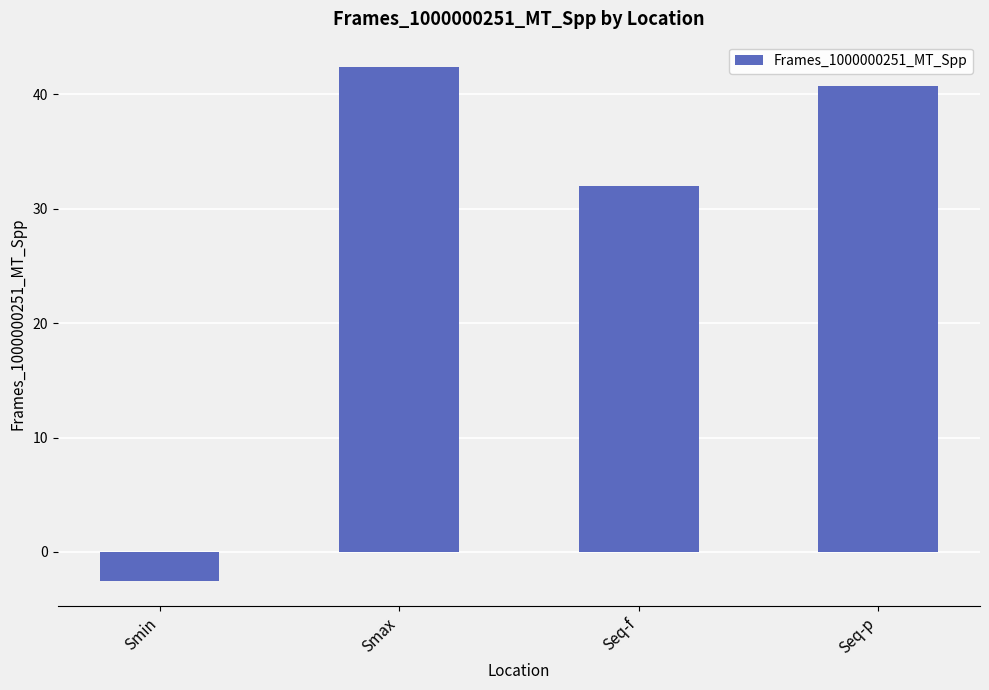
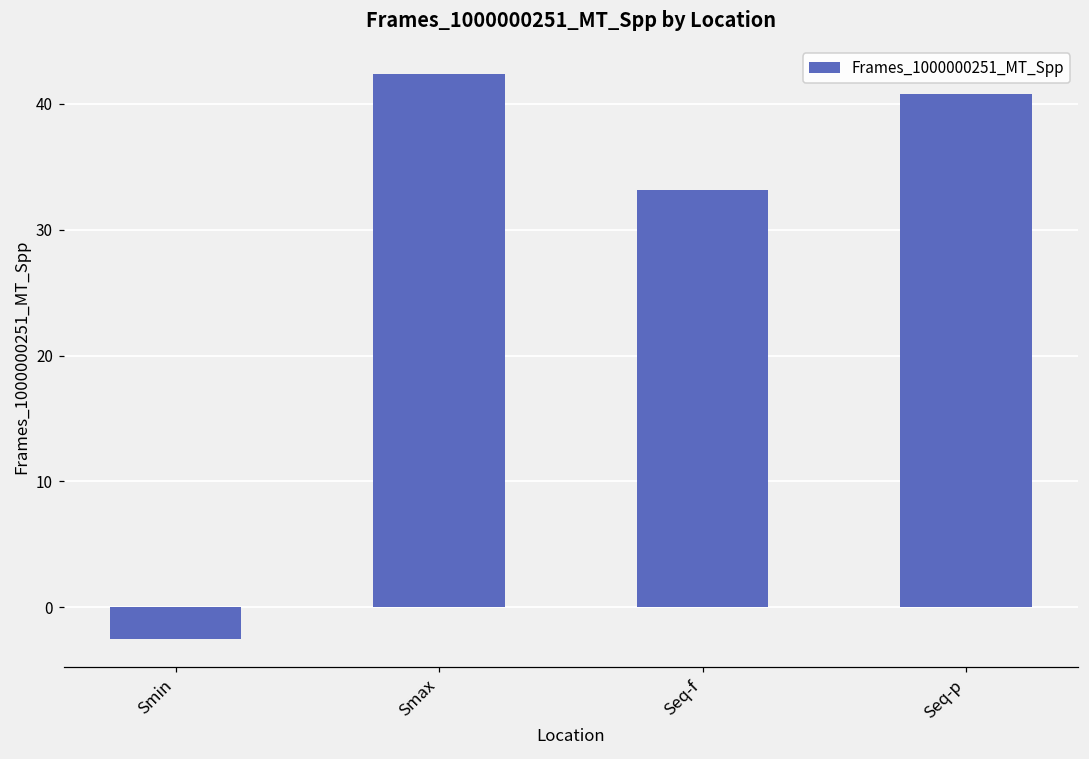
  {
    "Smin": -2.5,
    "Smax": 42.4,
-   "Seq-f": 32.0,
+   "Seq-f": 33.2,
    "Seq-p": 40.8
  }
